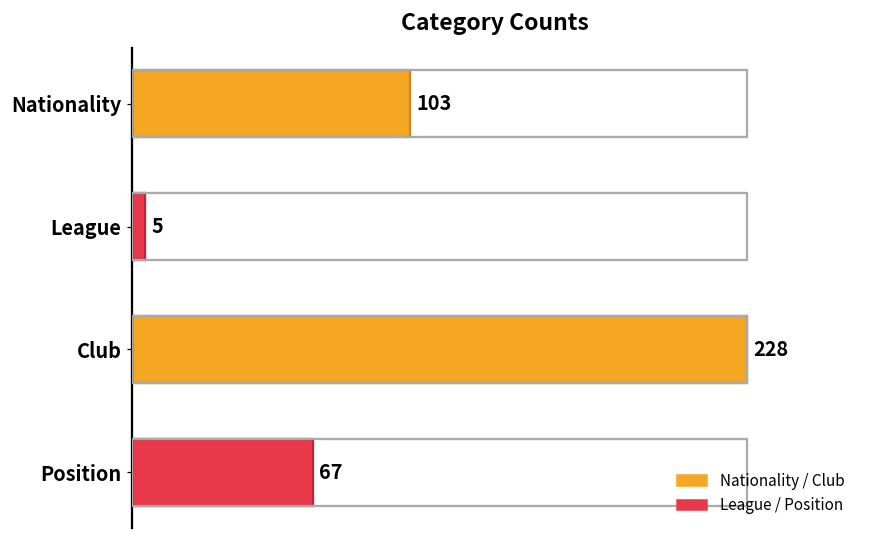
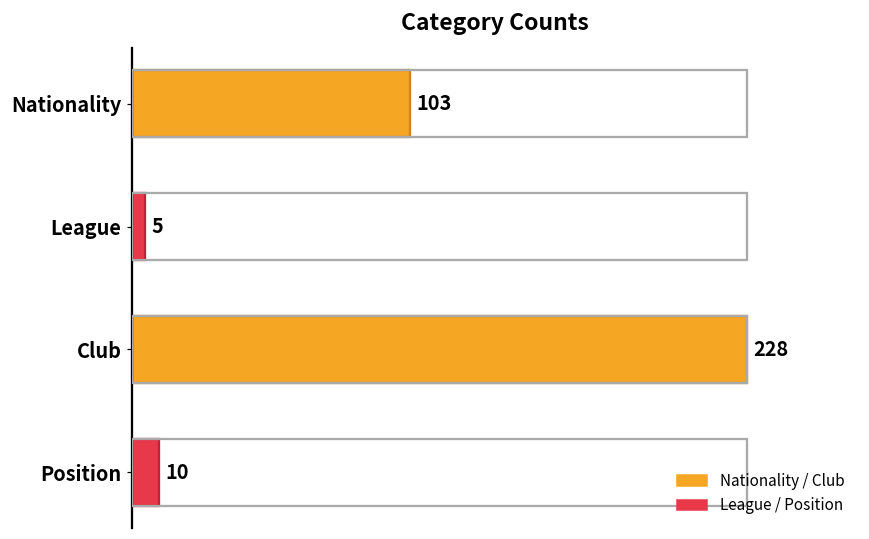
  {
    "Nationality": 103,
    "League": 5,
    "Club": 228,
-   "Position": 67
+   "Position": 10
  }
